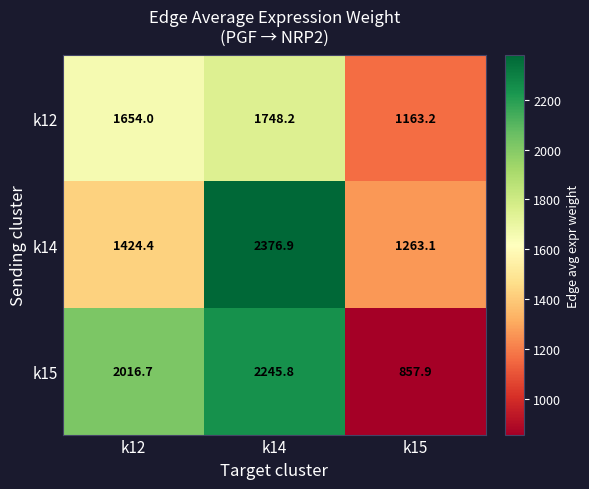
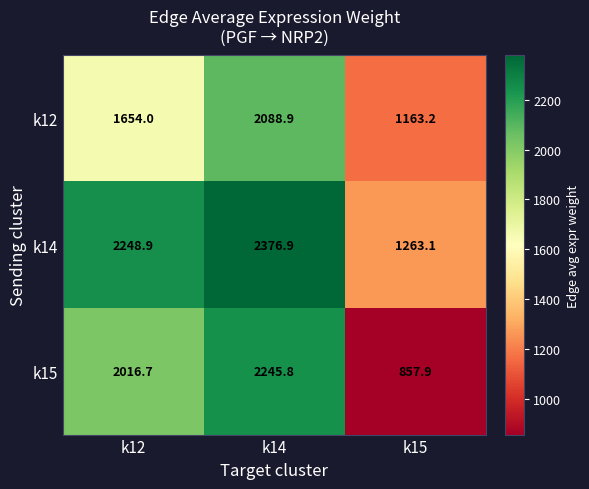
  {
    "k12": {
      "k12": 1654.0,
-     "k14": 1748.2,
+     "k14": 2088.9,
      "k15": 1163.2
    },
    "k14": {
-     "k12": 1424.4,
+     "k12": 2248.9,
      "k14": 2376.9,
      "k15": 1263.1
    },
    "k15": {
      "k12": 2016.7,
      "k14": 2245.8,
      "k15": 857.9
    }
  }
